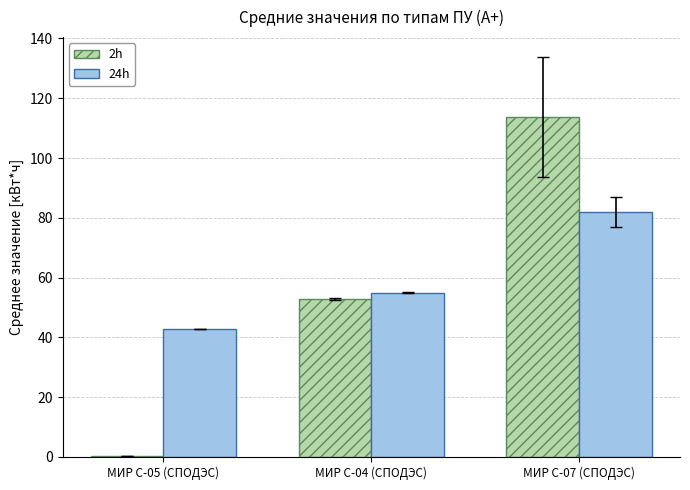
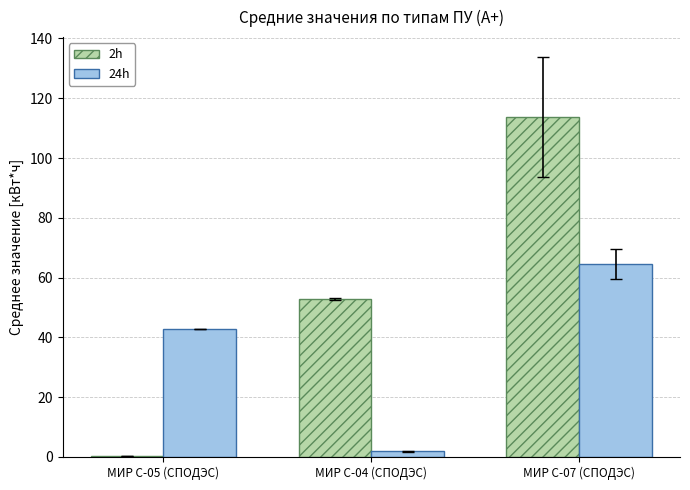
  {
    "2h": {
      "МИР С-04 (СПОДЭС)": 53,
      "МИР С-07 (СПОДЭС)": 114
    },
    "24h": {
      "МИР С-05 (СПОДЭС)": 43,
-     "МИР С-04 (СПОДЭС)": 55,
-     "МИР С-07 (СПОДЭС)": 82
+     "МИР С-04 (СПОДЭС)": 2,
+     "МИР С-07 (СПОДЭС)": 65
    }
  }
